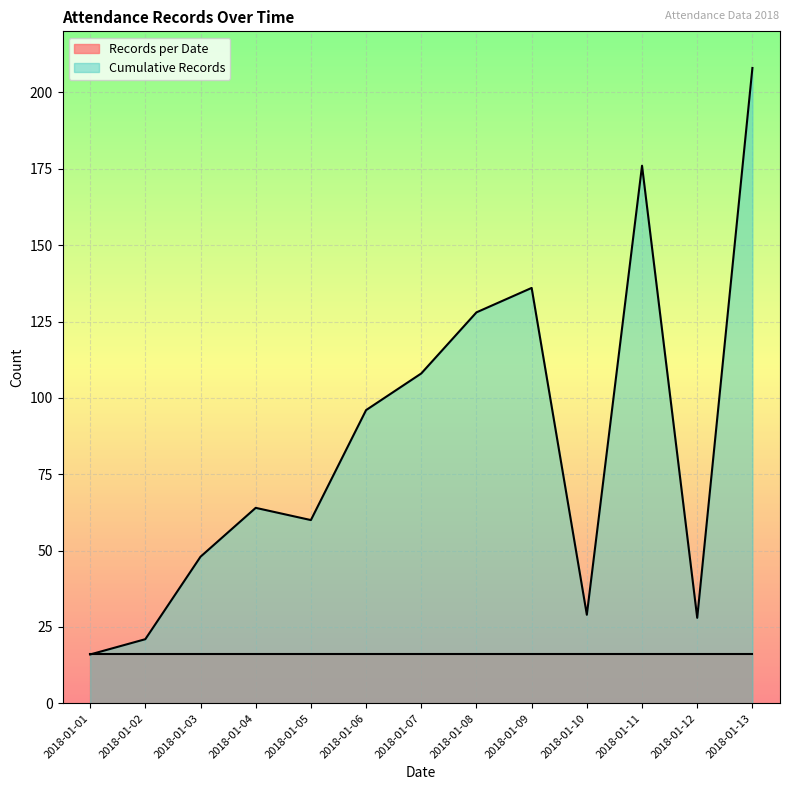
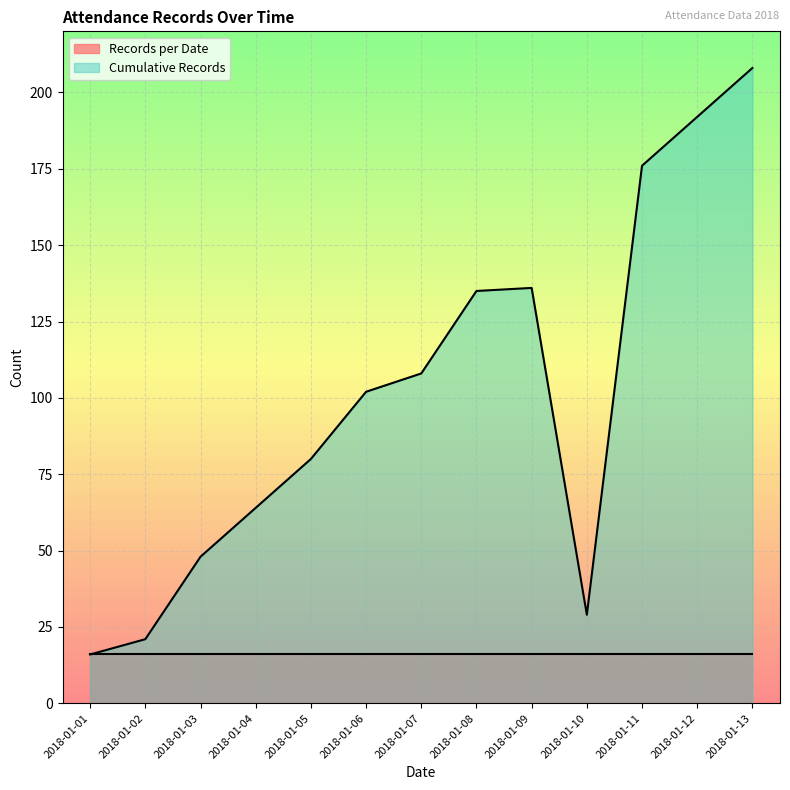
  {
    "Records per Date": {
      "2018-01-02": 16,
      "2018-01-03": 16,
      "2018-01-04": 16,
      "2018-01-05": 16,
      "2018-01-06": 16,
      "2018-01-07": 16,
      "2018-01-08": 16,
      "2018-01-09": 16,
      "2018-01-10": 16,
      "2018-01-11": 16,
      "2018-01-12": 16,
      "2018-01-13": 16
    },
    "Cumulative Records": {
      "2018-01-02": 21,
      "2018-01-03": 48,
      "2018-01-04": 64,
-     "2018-01-05": 60,
-     "2018-01-06": 96,
+     "2018-01-05": 80,
+     "2018-01-06": 102,
      "2018-01-07": 108,
-     "2018-01-08": 128,
+     "2018-01-08": 135,
      "2018-01-09": 136,
      "2018-01-10": 29,
      "2018-01-11": 176,
-     "2018-01-12": 28,
+     "2018-01-12": 192,
      "2018-01-13": 208
    }
  }
